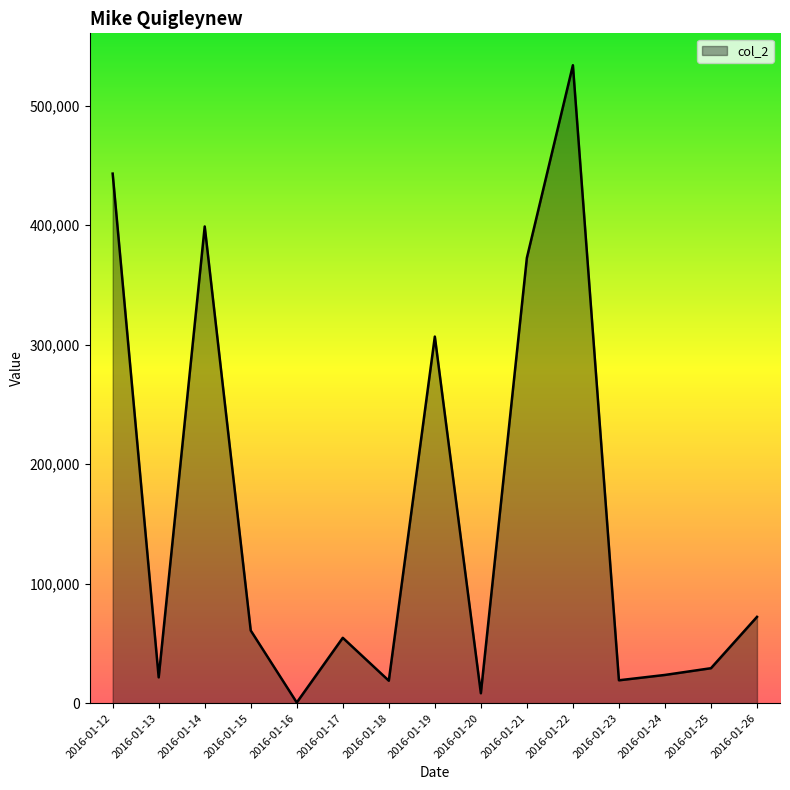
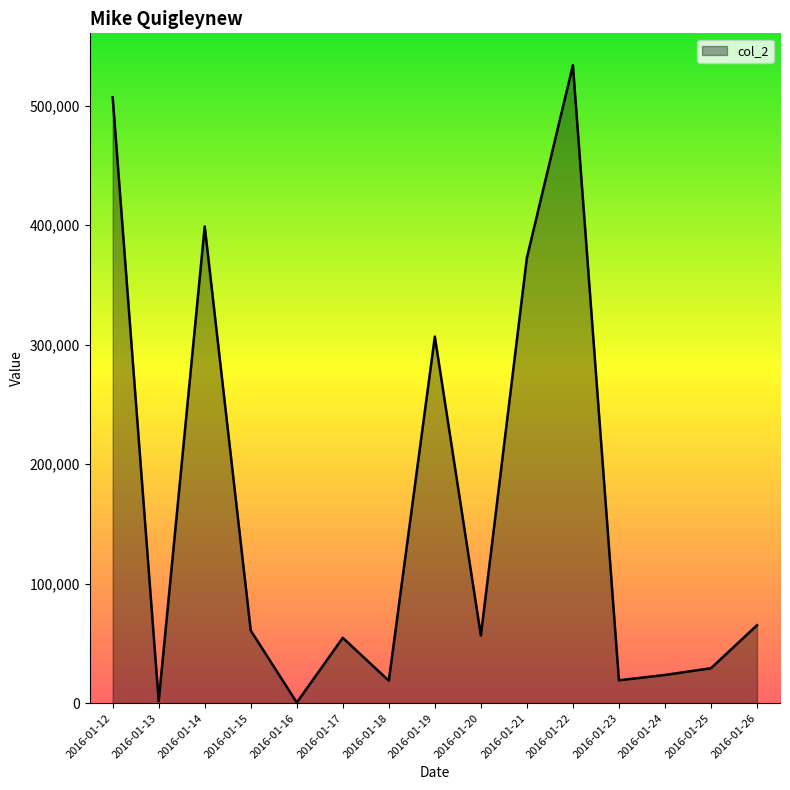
  {
-   "2016-01-12": "443,000",
-   "2016-01-13": "22,000",
+   "2016-01-12": "507,000",
+   "2016-01-13": "2,000",
    "2016-01-14": "399,000",
    "2016-01-15": "61,000",
    "2016-01-16": "1,000",
    "2016-01-17": "55,000",
    "2016-01-18": "19,000",
    "2016-01-19": "307,000",
-   "2016-01-20": "8,000",
+   "2016-01-20": "57,000",
    "2016-01-21": "373,000",
    "2016-01-22": "534,000",
    "2016-01-23": "19,000",
    "2016-01-24": "24,000",
    "2016-01-25": "29,000",
-   "2016-01-26": "72,000"
+   "2016-01-26": "65,000"
  }
